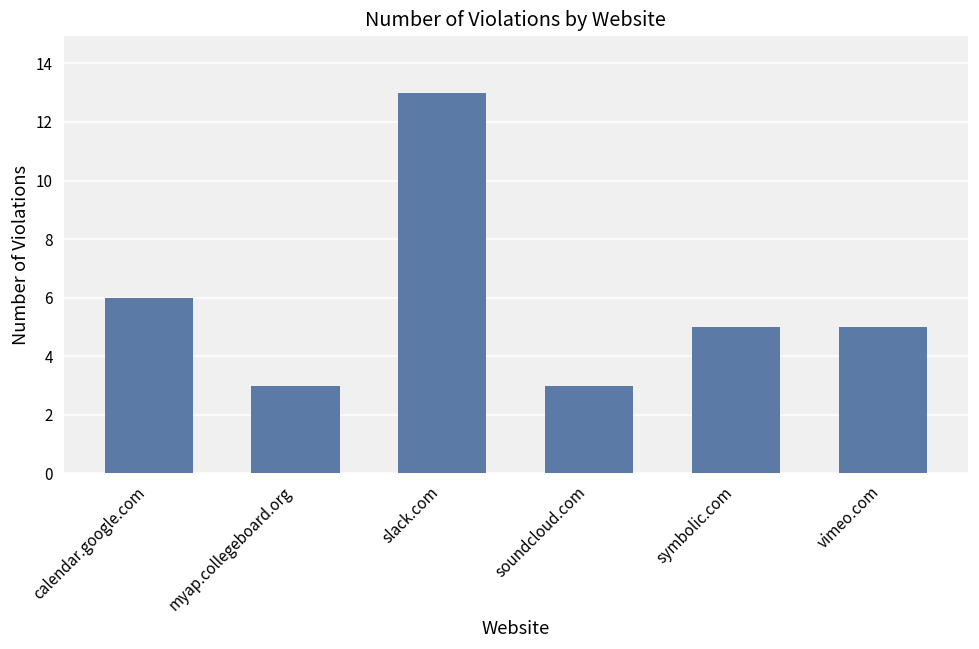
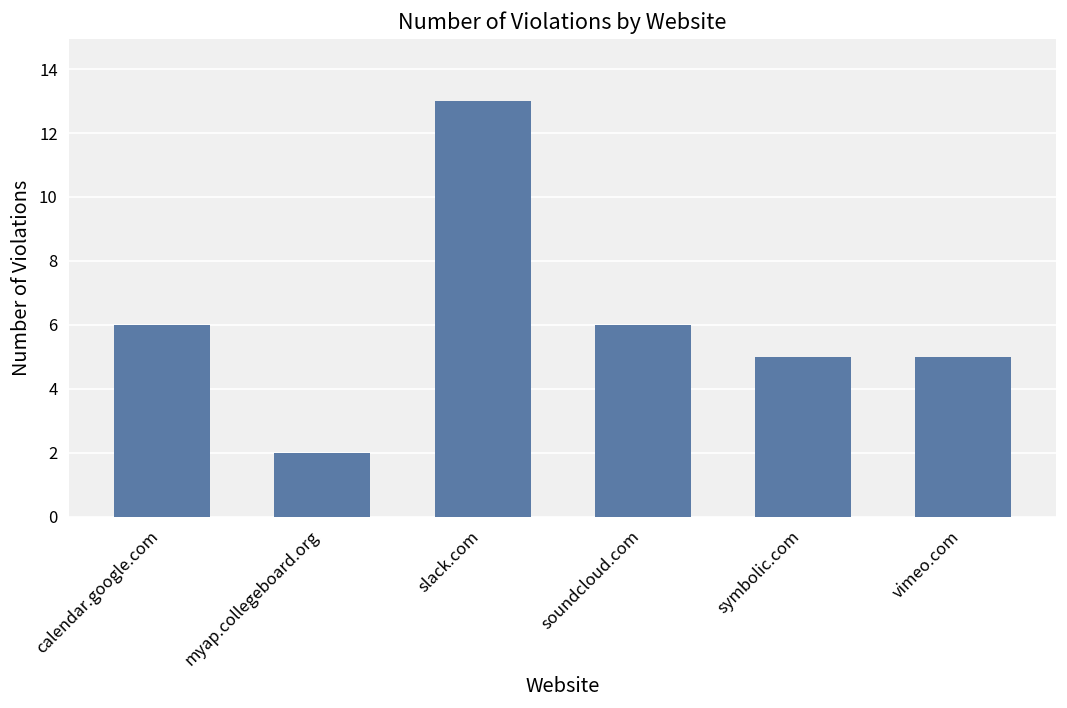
  {
    "calendar.google.com": 6,
-   "myap.collegeboard.org": 3,
+   "myap.collegeboard.org": 2,
    "slack.com": 13,
-   "soundcloud.com": 3,
+   "soundcloud.com": 6,
    "symbolic.com": 5,
    "vimeo.com": 5
  }
